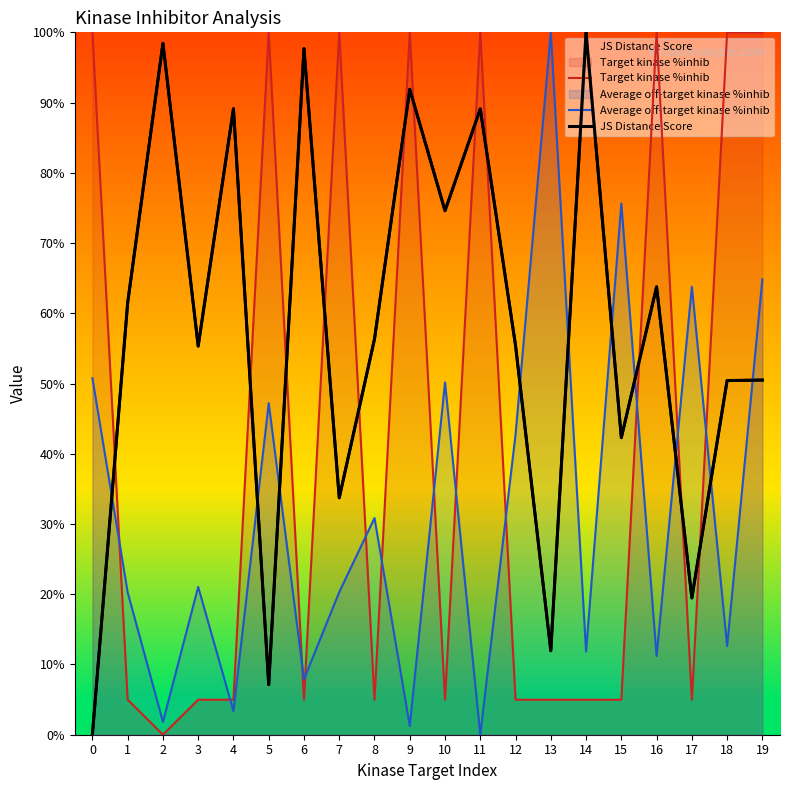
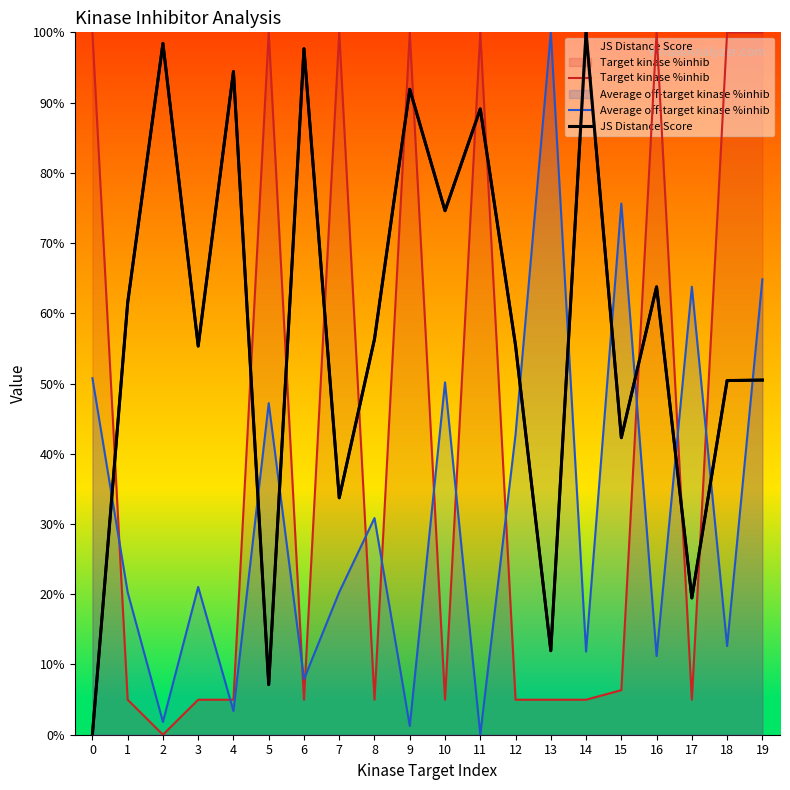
  {
    "JS Distance Score": {
      "0": "0%",
      "1": "61%",
      "2": "98%",
      "3": "55%",
-     "4": "89%",
+     "4": "94%",
      "5": "7%",
      "6": "98%",
      "7": "34%",
      "8": "56%",
      "9": "92%",
      "10": "75%",
      "11": "89%",
      "12": "55%",
      "13": "12%",
      "14": "100%",
      "15": "42%",
      "16": "64%",
      "17": "19%",
      "18": "50%",
      "19": "50%"
    },
    "Target kinase %inhib": {
      "0": "100%",
      "1": "5%",
      "2": "0%",
      "3": "5%",
      "4": "5%",
      "5": "100%",
      "6": "5%",
      "7": "100%",
      "8": "5%",
      "9": "100%",
      "10": "5%",
      "11": "100%",
      "12": "5%",
      "13": "5%",
      "14": "5%",
-     "15": "5%",
+     "15": "6%",
      "16": "100%",
      "17": "5%",
      "18": "100%",
      "19": "100%"
    },
    "Average off-target kinase %inhib": {
      "0": "51%",
      "1": "20%",
      "2": "2%",
      "3": "21%",
      "4": "3%",
      "5": "47%",
      "6": "8%",
      "7": "20%",
      "8": "31%",
      "9": "1%",
      "10": "50%",
      "11": "0%",
      "12": "43%",
      "13": "100%",
      "14": "12%",
      "15": "76%",
      "16": "11%",
      "17": "64%",
      "18": "13%",
      "19": "65%"
    }
  }
